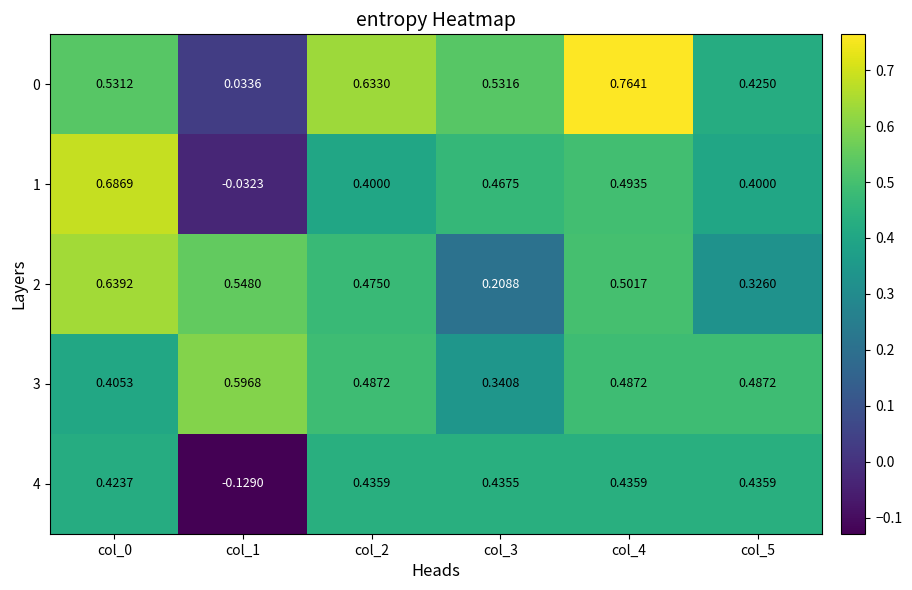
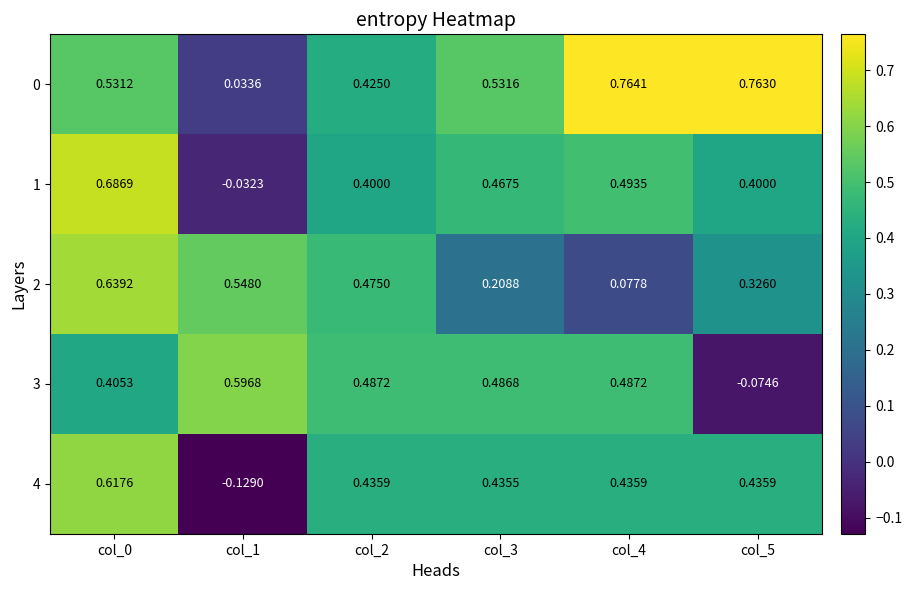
  {
    "0": {
      "col_0": 0.5312,
      "col_1": 0.0336,
-     "col_2": 0.6330,
+     "col_2": 0.4250,
      "col_3": 0.5316,
      "col_4": 0.7641,
-     "col_5": 0.4250
+     "col_5": 0.7630
    },
    "1": {
      "col_0": 0.6869,
      "col_1": -0.0323,
      "col_2": 0.4000,
      "col_3": 0.4675,
      "col_4": 0.4935,
      "col_5": 0.4000
    },
    "2": {
      "col_0": 0.6392,
      "col_1": 0.5480,
      "col_2": 0.4750,
      "col_3": 0.2088,
-     "col_4": 0.5017,
+     "col_4": 0.0778,
      "col_5": 0.3260
    },
    "3": {
      "col_0": 0.4053,
      "col_1": 0.5968,
      "col_2": 0.4872,
-     "col_3": 0.3408,
+     "col_3": 0.4868,
      "col_4": 0.4872,
-     "col_5": 0.4872
+     "col_5": -0.0746
    },
    "4": {
-     "col_0": 0.4237,
+     "col_0": 0.6176,
      "col_1": -0.1290,
      "col_2": 0.4359,
      "col_3": 0.4355,
      "col_4": 0.4359,
      "col_5": 0.4359
    }
  }
